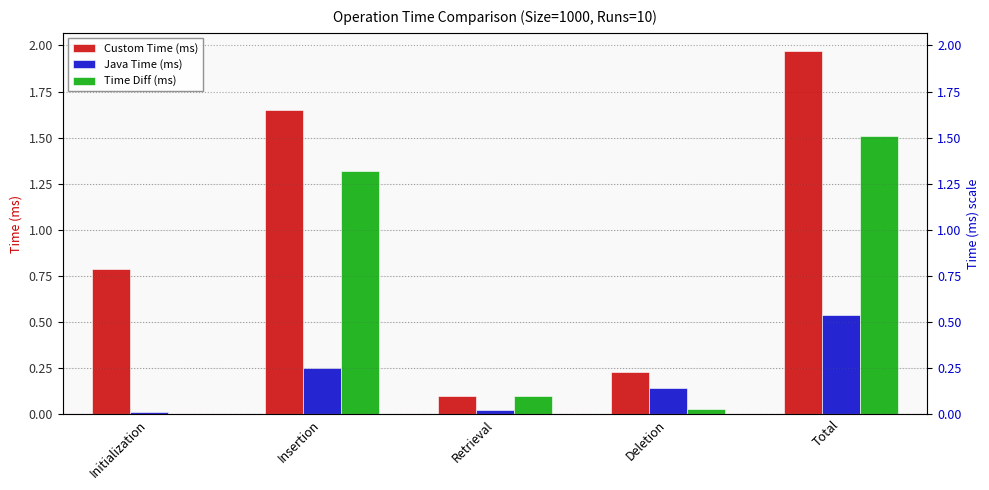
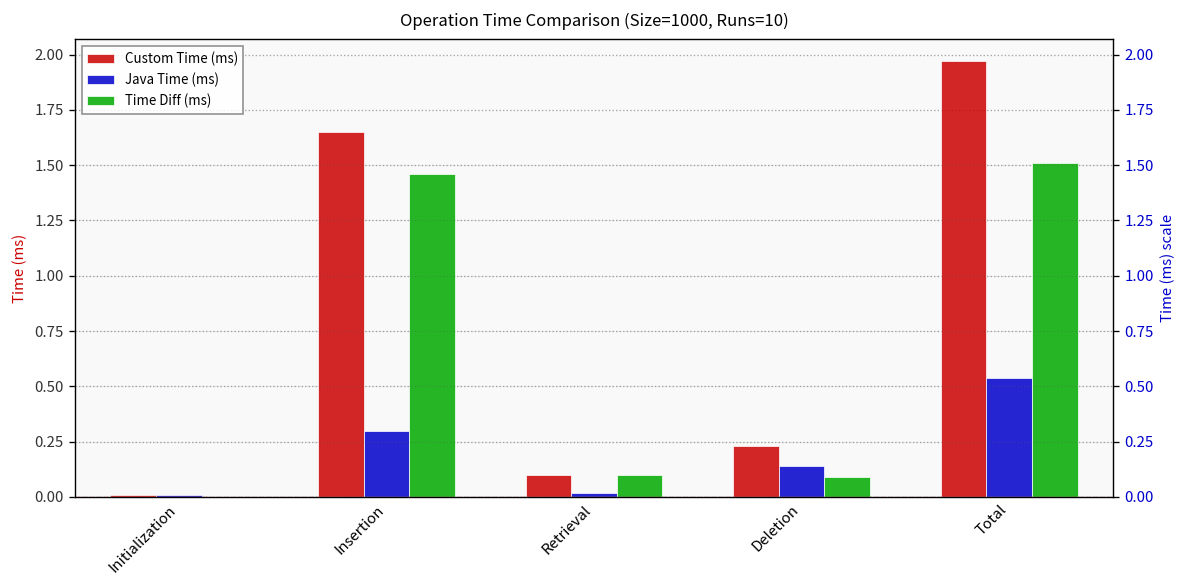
  {
    "Custom Time (ms)": {
-     "Initialization": 0.79,
+     "Initialization": 0.01,
      "Insertion": 1.65,
      "Retrieval": 0.10,
      "Deletion": 0.23,
      "Total": 1.97
    },
    "Java Time (ms)": {
-     "Insertion": 0.25,
+     "Insertion": 0.30,
      "Retrieval": 0.02,
      "Deletion": 0.14,
      "Total": 0.54
    },
    "Time Diff (ms)": {
      "Initialization": 0.00,
-     "Insertion": 1.32,
+     "Insertion": 1.46,
      "Retrieval": 0.10,
-     "Deletion": 0.03,
+     "Deletion": 0.09,
      "Total": 1.51
    }
  }
